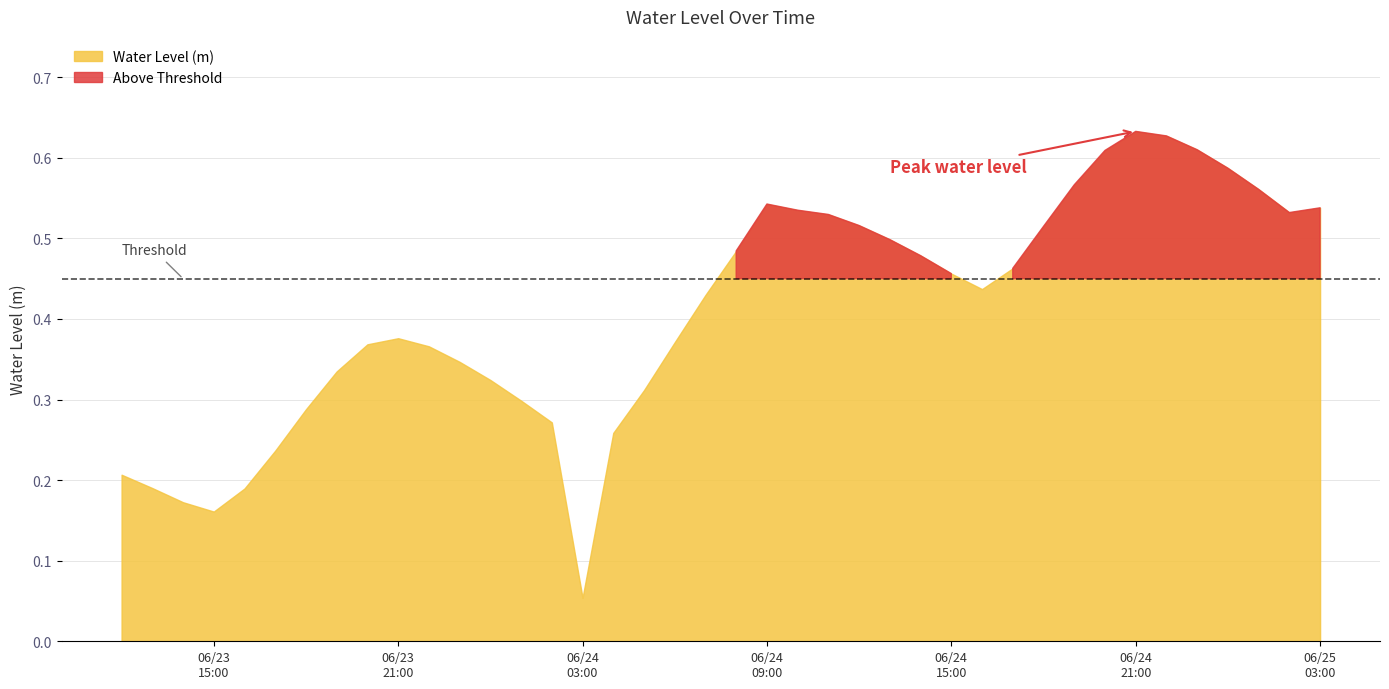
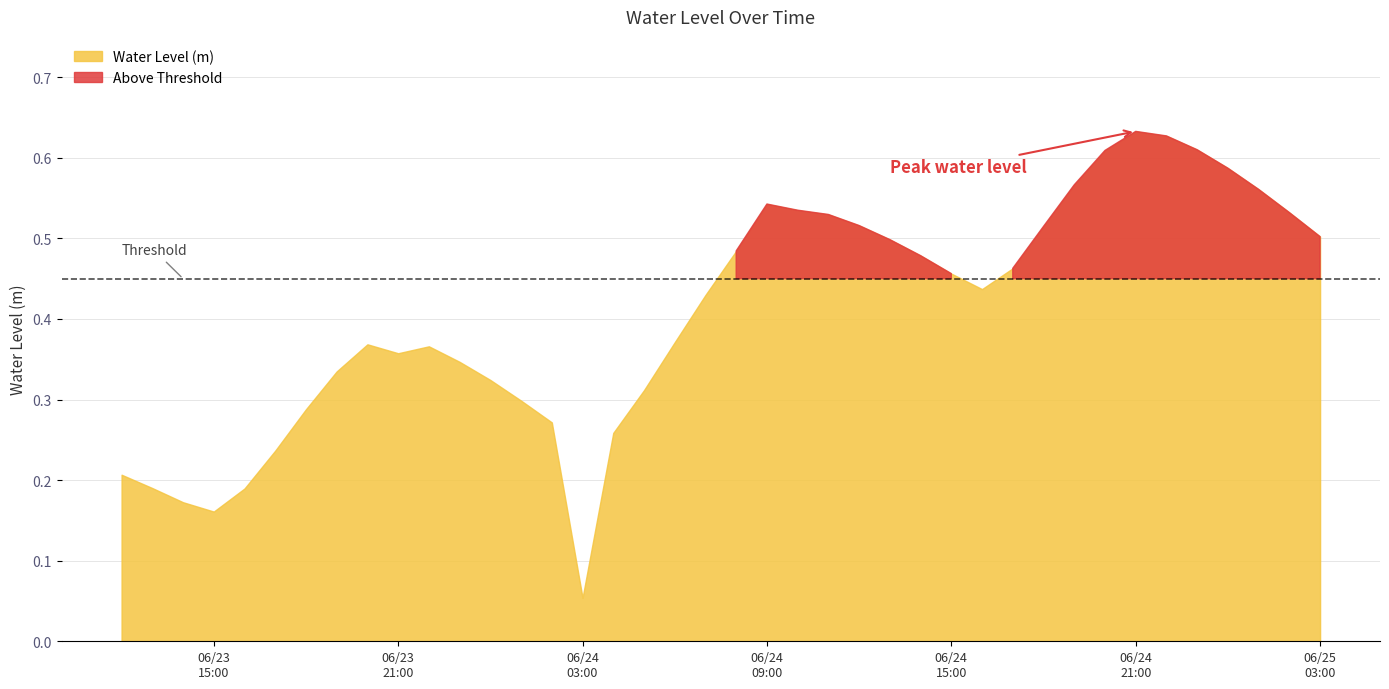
  {
    "06/23 15:00": 0.16,
-   "06/23 21:00": 0.38,
+   "06/23 21:00": 0.36,
    "06/24 03:00": 0.05,
    "06/24 09:00": 0.54,
    "06/24 15:00": 0.46,
    "06/24 21:00": 0.63,
-   "06/25 03:00": 0.54
+   "06/25 03:00": 0.50
  }
